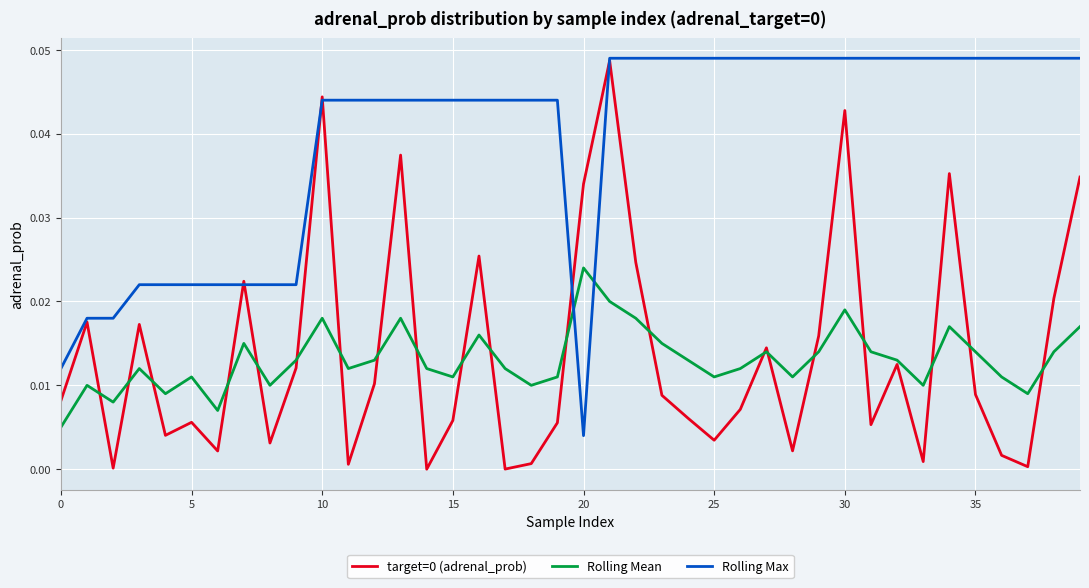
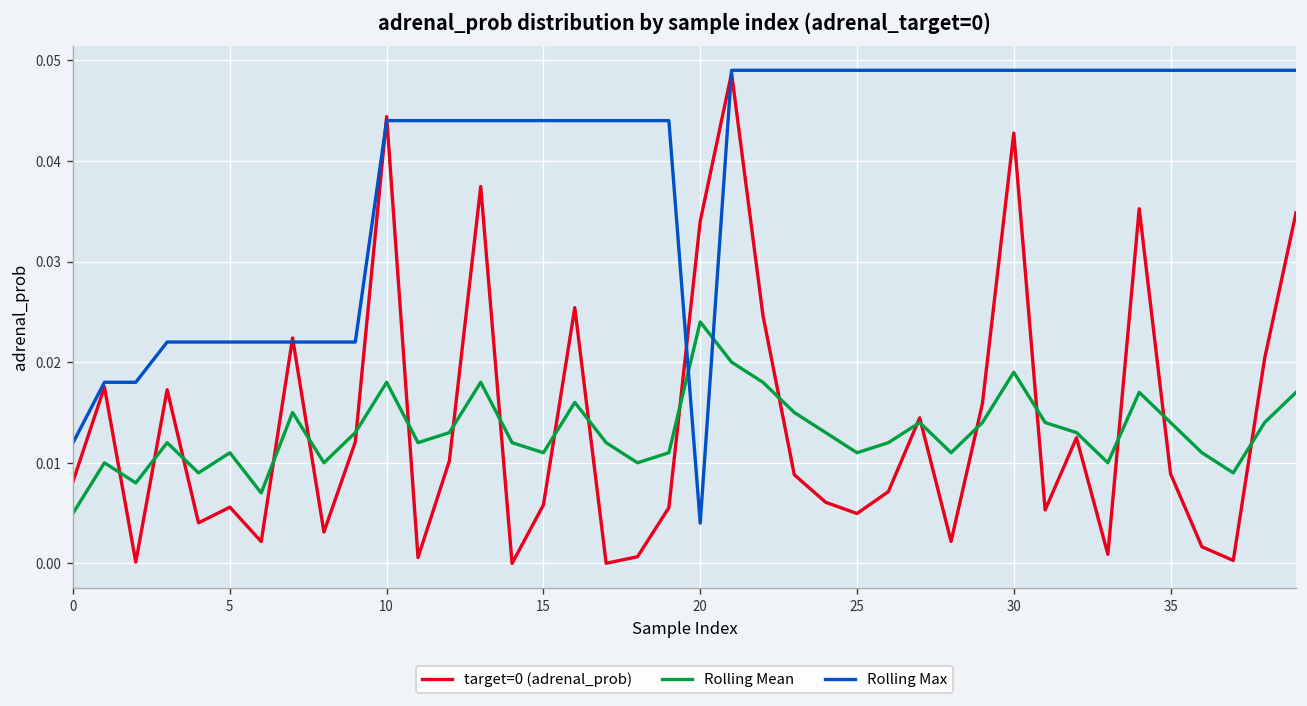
  {
    "target=0 (adrenal_prob)": {
      "0": 0.008,
      "5": 0.006,
      "10": 0.044,
      "15": 0.006,
      "20": 0.034,
-     "25": 0.003,
+     "25": 0.005,
      "30": 0.043,
      "35": 0.009
    },
    "Rolling Mean": {
      "0": 0.005,
      "5": 0.011,
      "10": 0.018,
      "15": 0.011,
      "20": 0.024,
      "25": 0.011,
      "30": 0.019,
      "35": 0.014
    },
    "Rolling Max": {
      "0": 0.012,
      "5": 0.022,
      "10": 0.044,
      "15": 0.044,
      "20": 0.004,
      "25": 0.049,
      "30": 0.049,
      "35": 0.049
    }
  }
